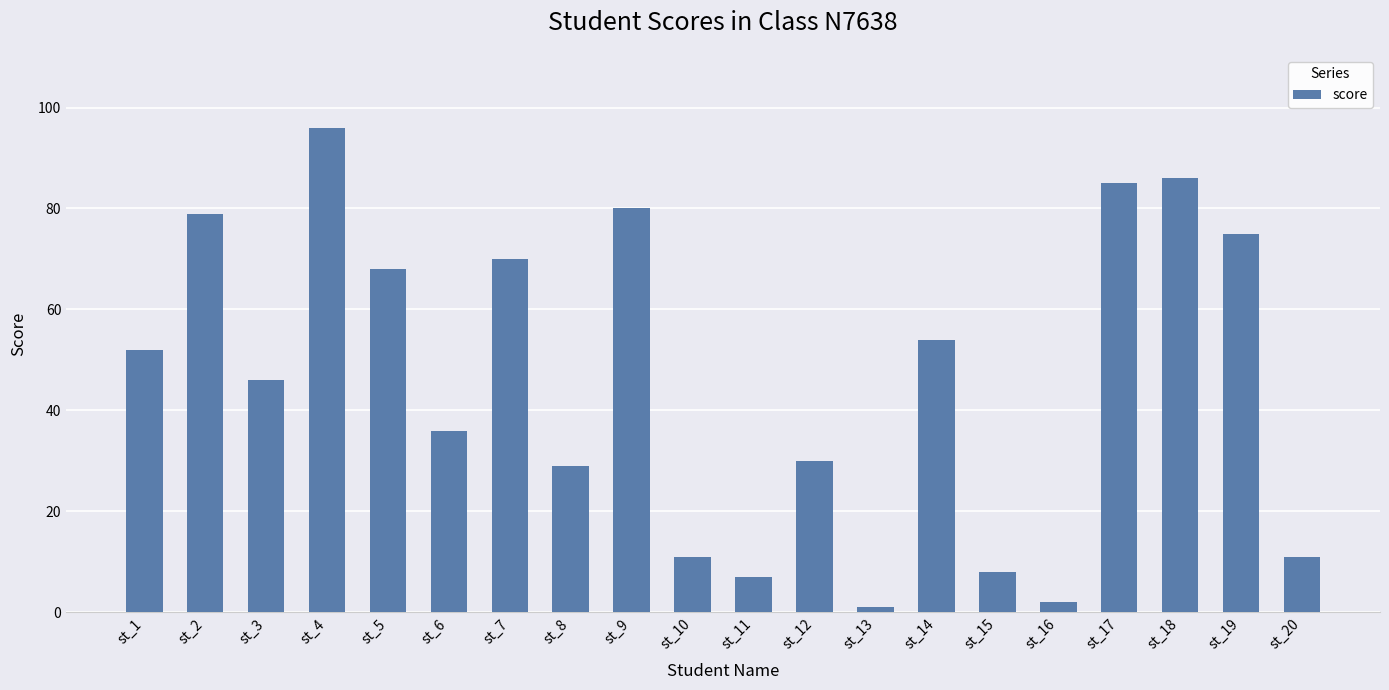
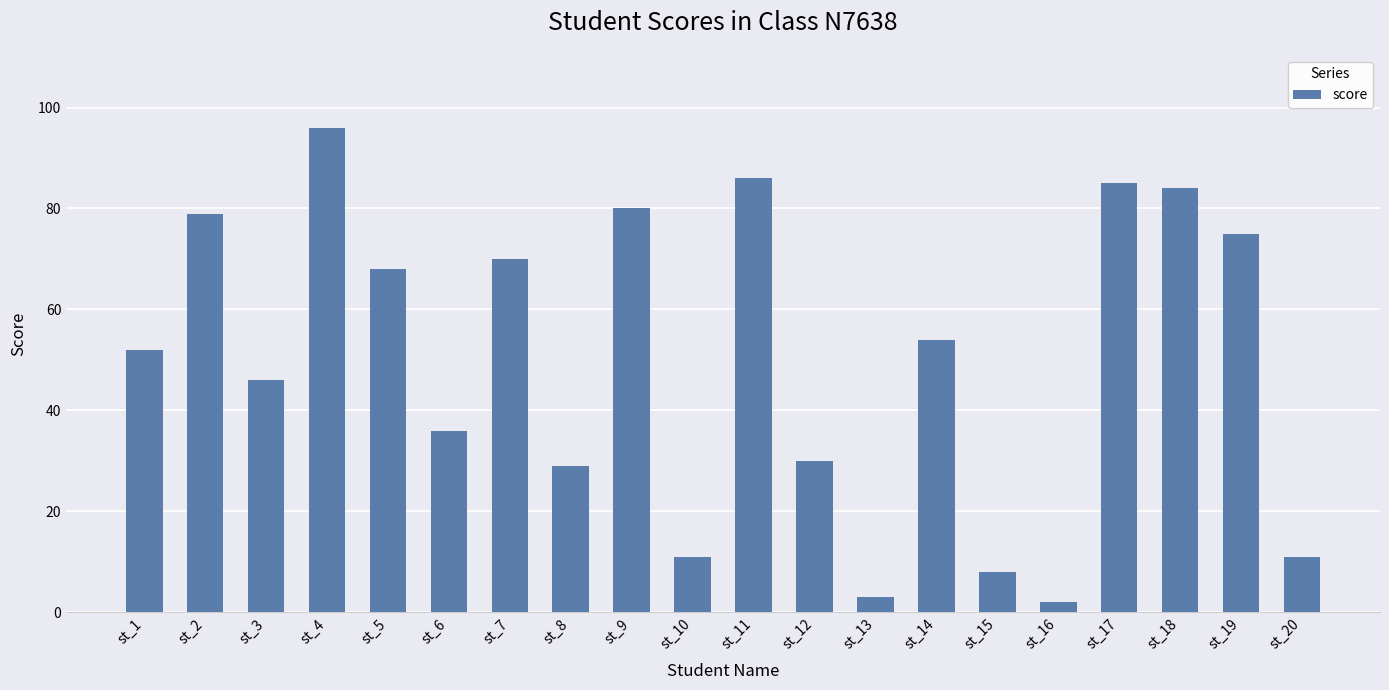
  {
    "st_1": 52,
    "st_2": 79,
    "st_3": 46,
    "st_4": 96,
    "st_5": 68,
    "st_6": 36,
    "st_7": 70,
    "st_8": 29,
    "st_9": 80,
    "st_10": 11,
-   "st_11": 7,
+   "st_11": 86,
    "st_12": 30,
-   "st_13": 1,
+   "st_13": 3,
    "st_14": 54,
    "st_15": 8,
    "st_16": 2,
    "st_17": 85,
-   "st_18": 86,
+   "st_18": 84,
    "st_19": 75,
    "st_20": 11
  }
